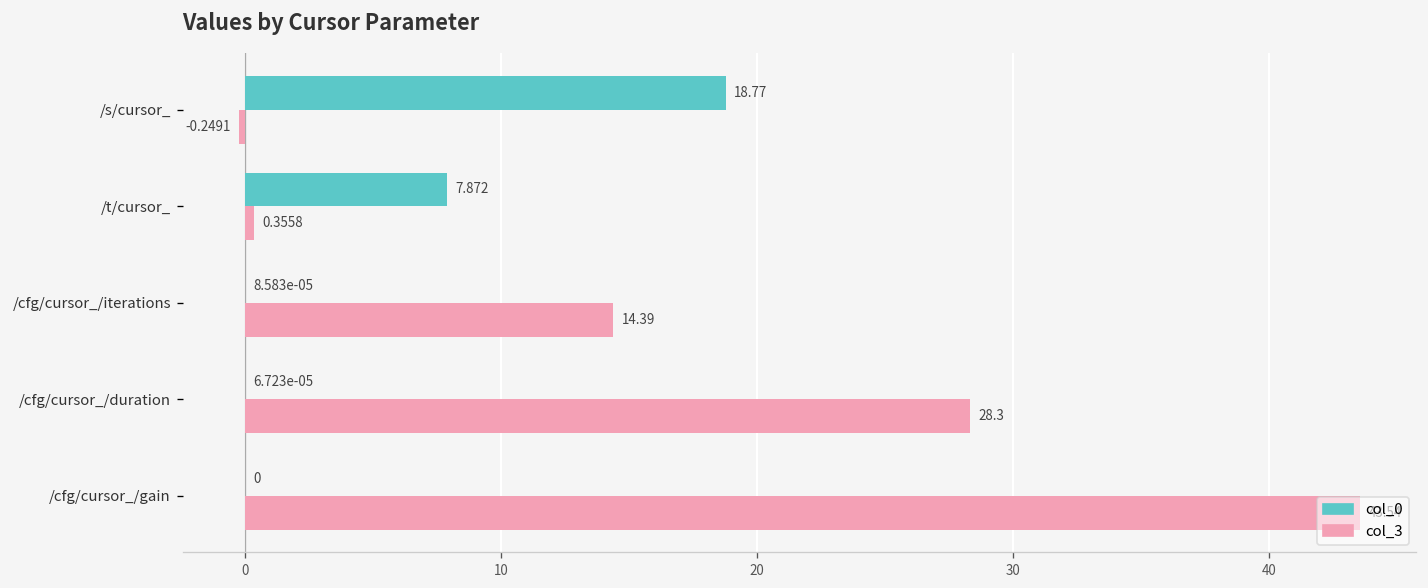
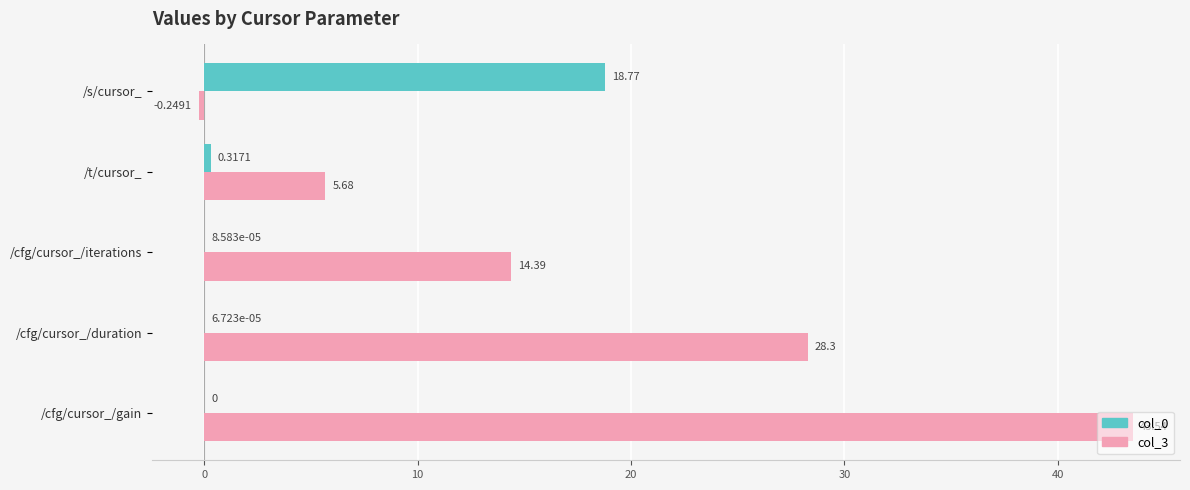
  {
    "col_0": {
      "/s/cursor_": "18.77",
-     "/t/cursor_": "7.872",
+     "/t/cursor_": "0.3171",
      "/cfg/cursor_/iterations": "8.583e-05",
      "/cfg/cursor_/duration": "6.723e-05",
      "/cfg/cursor_/gain": "0"
    },
    "col_3": {
      "/s/cursor_": "-0.2491",
-     "/t/cursor_": "0.3558",
+     "/t/cursor_": "5.68",
      "/cfg/cursor_/iterations": "14.39",
      "/cfg/cursor_/duration": "28.3"
    }
  }
